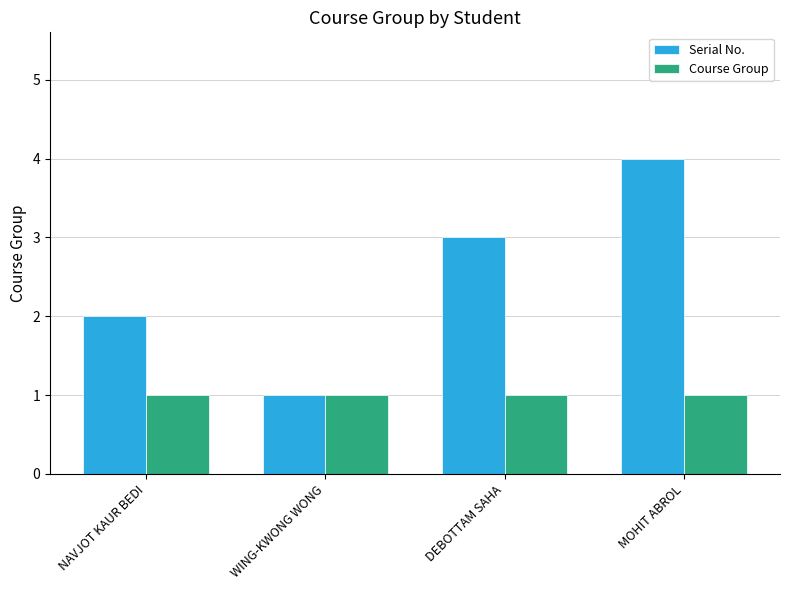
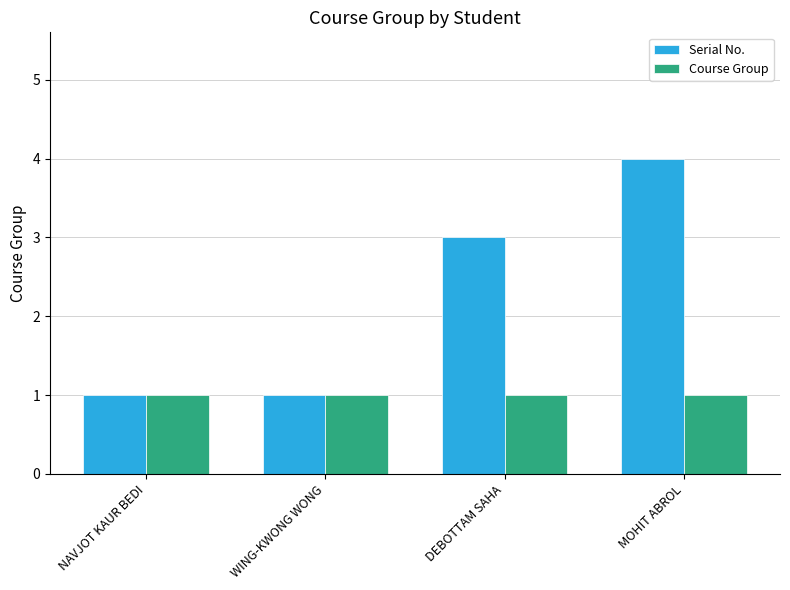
  {
    "Serial No.": {
-     "NAVJOT KAUR BEDI": 2,
+     "NAVJOT KAUR BEDI": 1,
      "WING-KWONG WONG": 1,
      "DEBOTTAM SAHA": 3,
      "MOHIT ABROL": 4
    },
    "Course Group": {
      "NAVJOT KAUR BEDI": 1,
      "WING-KWONG WONG": 1,
      "DEBOTTAM SAHA": 1,
      "MOHIT ABROL": 1
    }
  }
